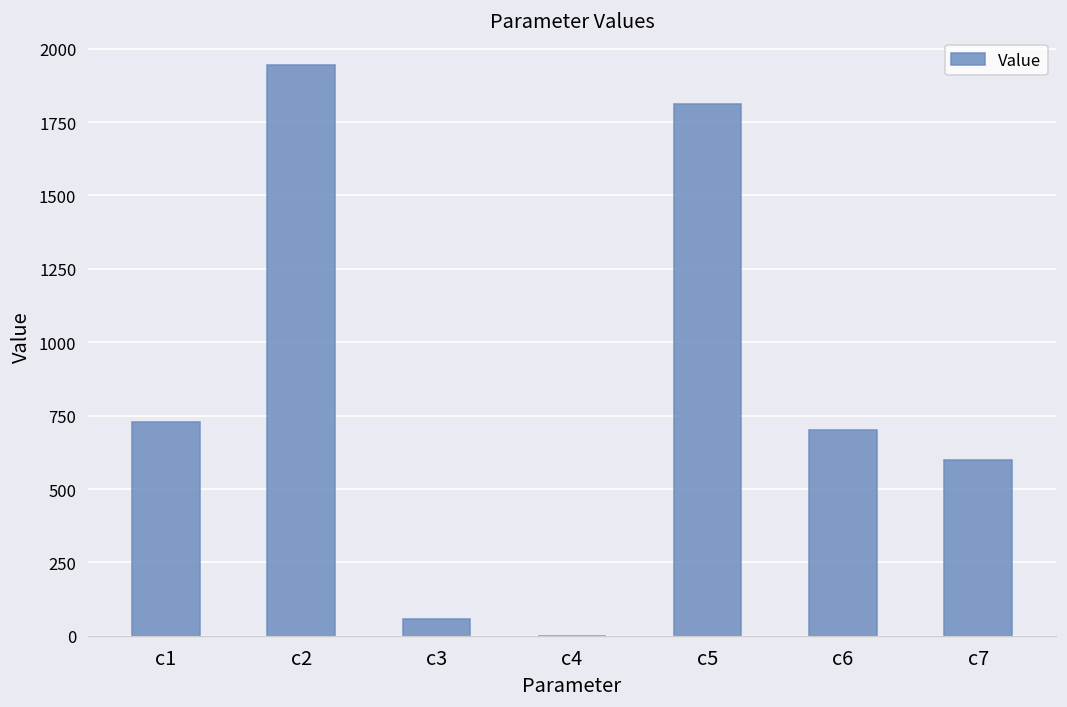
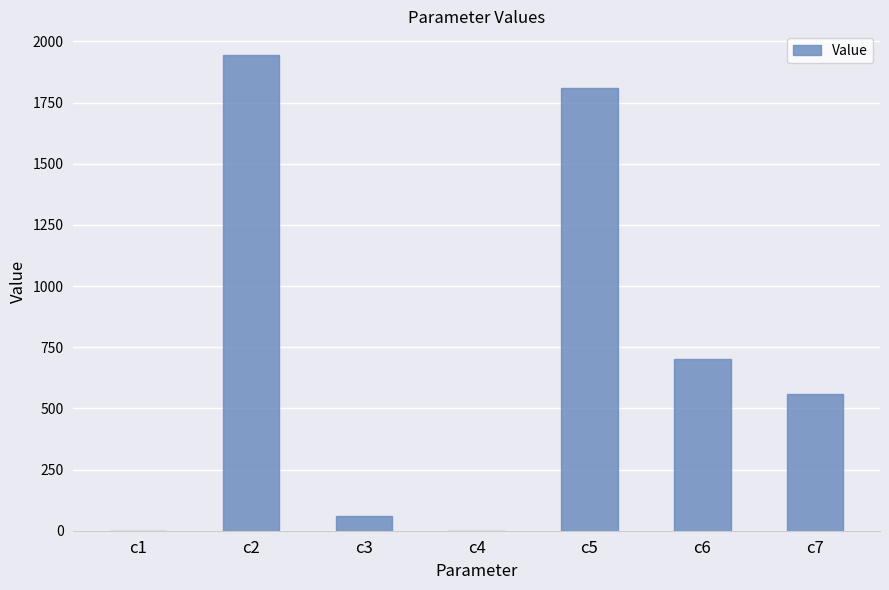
  {
-   "c1": 730,
+   "c1": 0,
    "c2": 1940,
    "c3": 60,
    "c5": 1810,
    "c6": 700,
-   "c7": 600
+   "c7": 560
  }
